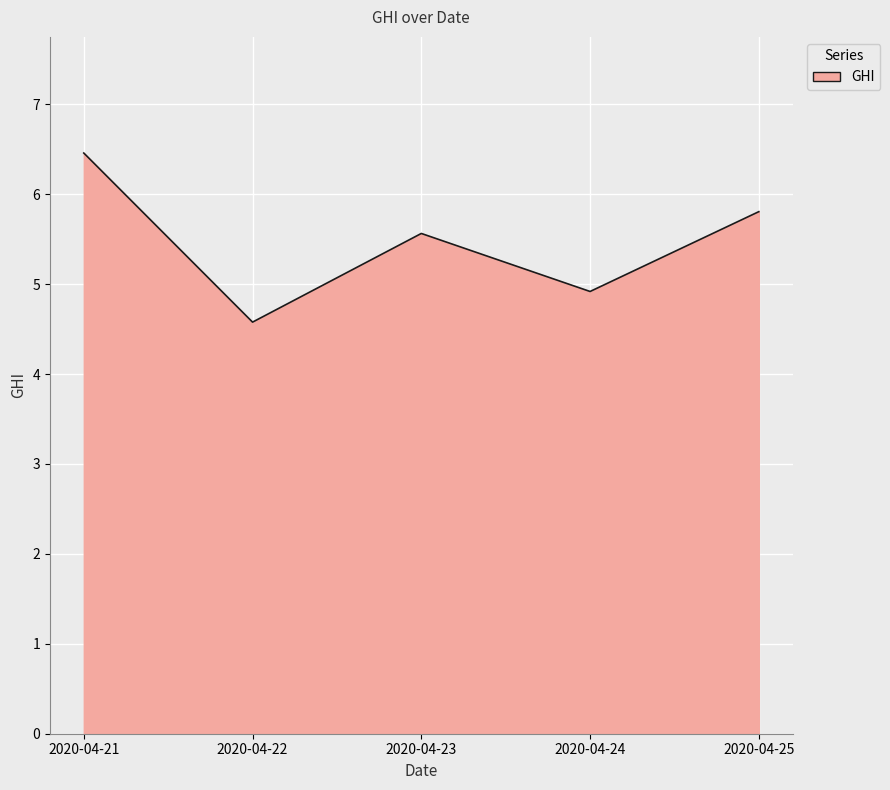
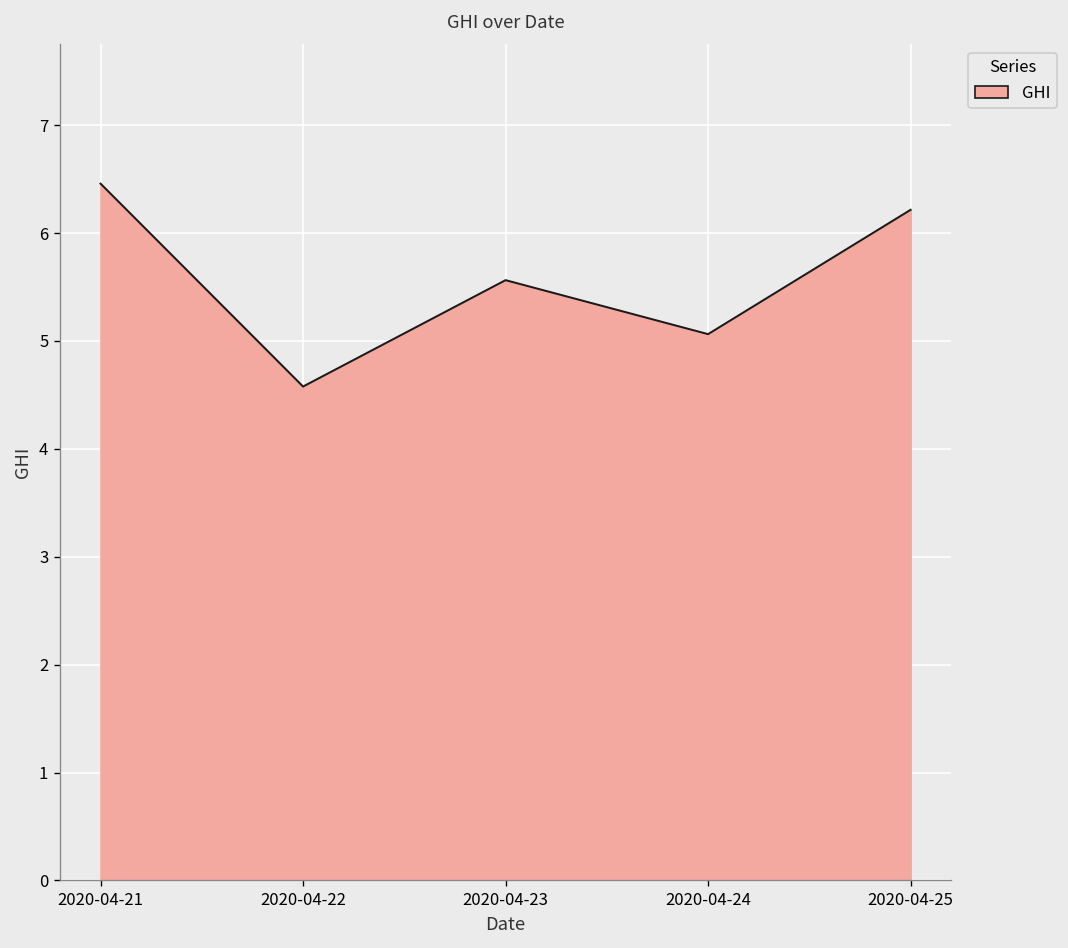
  {
    "2020-04-21": 6.5,
    "2020-04-22": 4.6,
    "2020-04-23": 5.6,
-   "2020-04-24": 4.9,
-   "2020-04-25": 5.8
+   "2020-04-24": 5.1,
+   "2020-04-25": 6.2
  }
